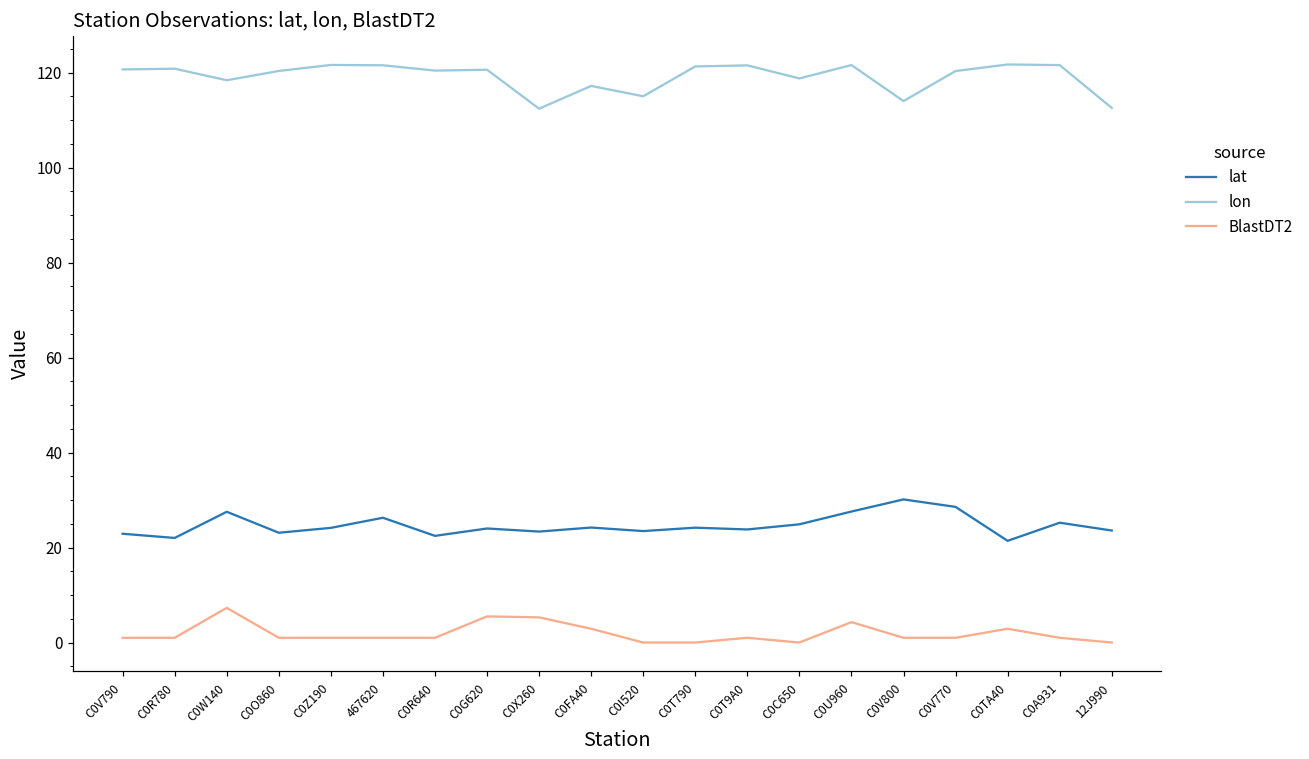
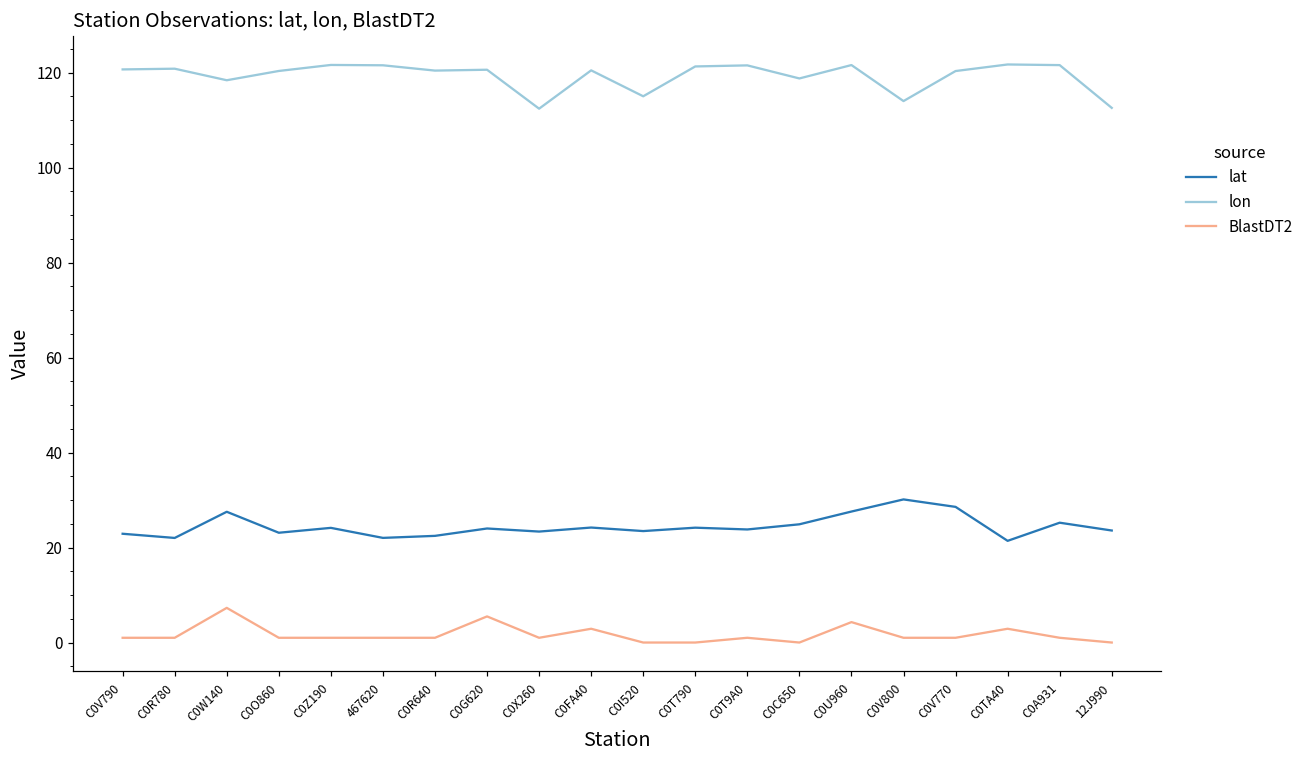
  {
    "lat": {
      "C0V790": 23,
      "C0R780": 22,
      "C0W140": 28,
      "C0O860": 23,
      "C0Z190": 24,
-     "467620": 26,
+     "467620": 22,
      "C0R640": 22,
      "C0G620": 24,
      "C0X260": 23,
      "C0FA40": 24,
      "C0I520": 23,
      "C0T790": 24,
      "C0T9A0": 24,
      "C0C650": 25,
      "C0U960": 28,
      "C0V800": 30,
      "C0V770": 29,
      "C0TA40": 21,
      "C0A931": 25,
      "12J990": 24
    },
    "lon": {
      "C0V790": 121,
      "C0R780": 121,
      "C0W140": 118,
      "C0O860": 120,
      "C0Z190": 122,
      "467620": 122,
      "C0R640": 120,
      "C0G620": 121,
      "C0X260": 112,
-     "C0FA40": 117,
+     "C0FA40": 120,
      "C0I520": 115,
      "C0T790": 121,
      "C0T9A0": 122,
      "C0C650": 119,
      "C0U960": 122,
      "C0V800": 114,
      "C0V770": 120,
      "C0TA40": 122,
      "C0A931": 122,
      "12J990": 113
    },
    "BlastDT2": {
      "C0V790": 1,
      "C0R780": 1,
      "C0W140": 7,
      "C0O860": 1,
      "C0Z190": 1,
      "467620": 1,
      "C0R640": 1,
      "C0G620": 6,
-     "C0X260": 5,
+     "C0X260": 1,
      "C0FA40": 3,
      "C0I520": 0,
      "C0T790": 0,
      "C0T9A0": 1,
      "C0C650": 0,
      "C0U960": 4,
      "C0V800": 1,
      "C0V770": 1,
      "C0TA40": 3,
      "C0A931": 1,
      "12J990": 0
    }
  }
